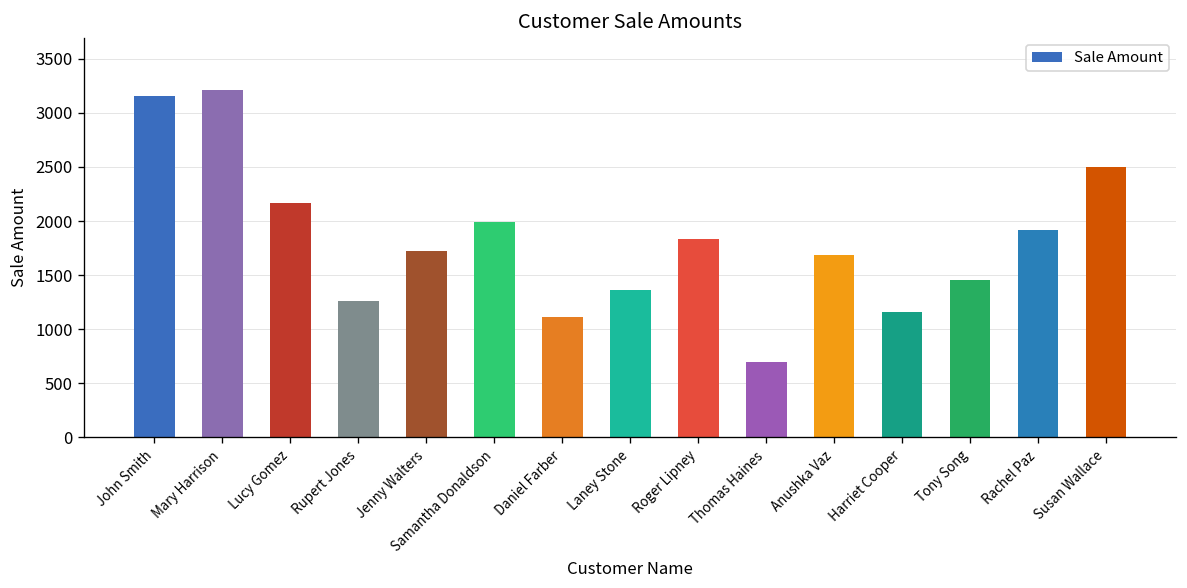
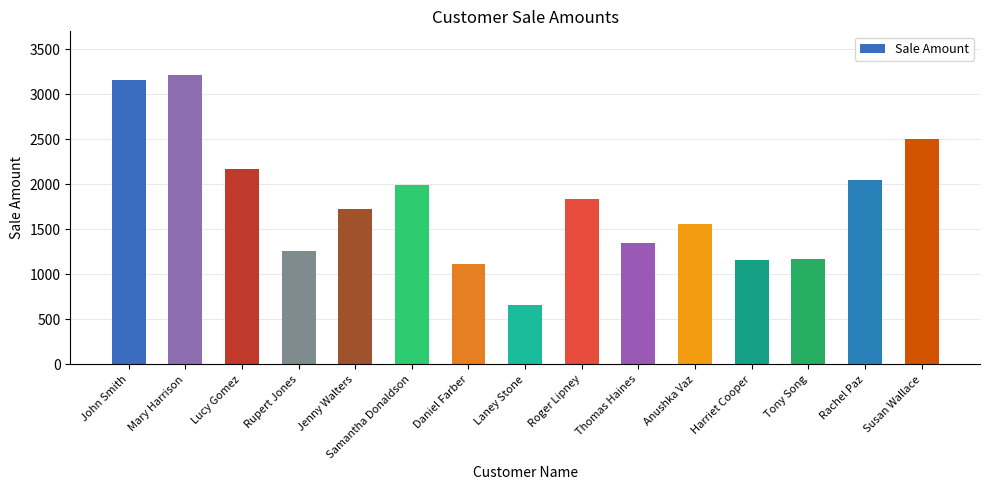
  {
    "John Smith": 3200,
    "Mary Harrison": 3200,
    "Lucy Gomez": 2200,
    "Rupert Jones": 1300,
    "Jenny Walters": 1700,
    "Samantha Donaldson": 2000,
    "Daniel Farber": 1100,
-   "Laney Stone": 1400,
+   "Laney Stone": 700,
    "Roger Lipney": 1800,
-   "Thomas Haines": 700,
-   "Anushka Vaz": 1700,
+   "Thomas Haines": 1300,
+   "Anushka Vaz": 1600,
    "Harriet Cooper": 1200,
-   "Tony Song": 1500,
-   "Rachel Paz": 1900,
+   "Tony Song": 1200,
+   "Rachel Paz": 2000,
    "Susan Wallace": 2500
  }
